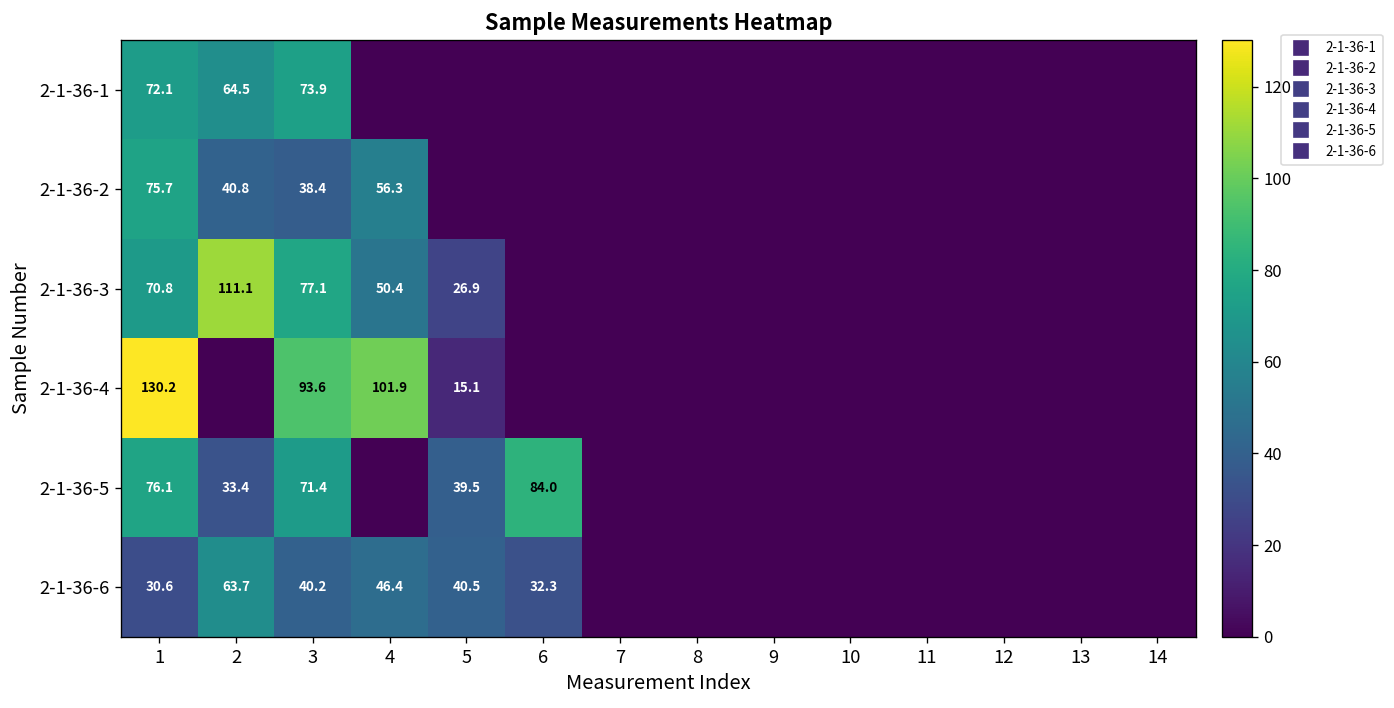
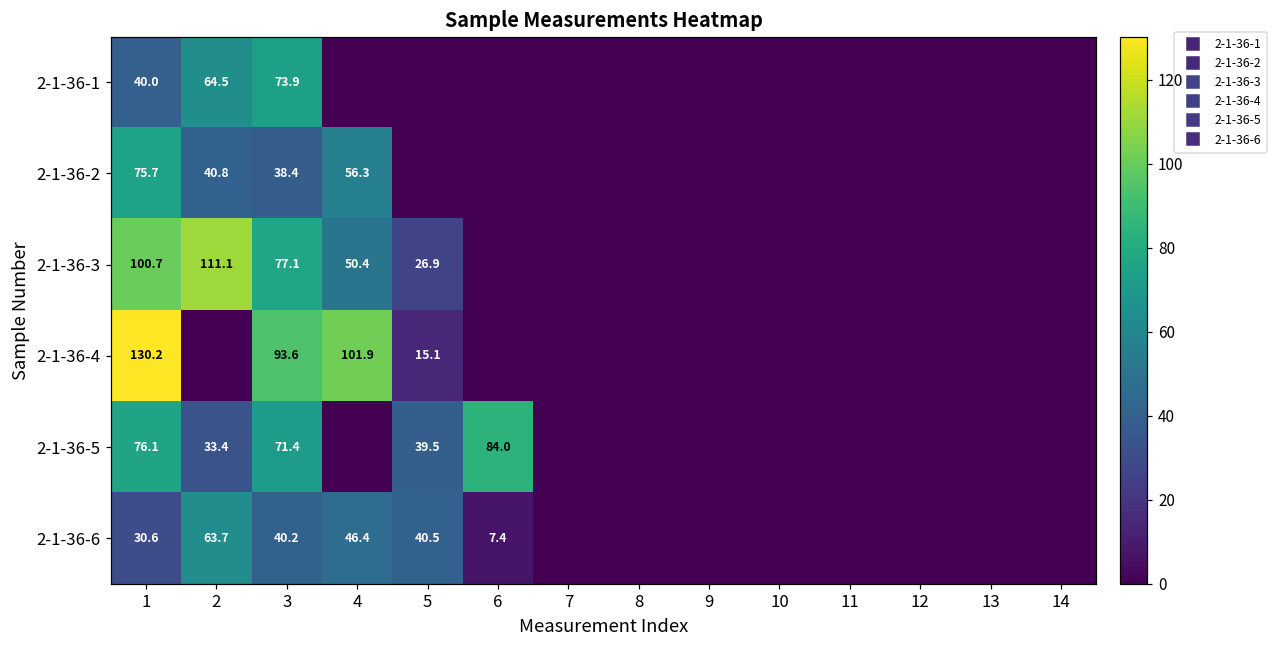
  {
    "2-1-36-1": {
-     "1": 72.1,
+     "1": 40.0,
      "2": 64.5,
      "3": 73.9
    },
    "2-1-36-2": {
      "1": 75.7,
      "2": 40.8,
      "3": 38.4,
      "4": 56.3
    },
    "2-1-36-3": {
-     "1": 70.8,
+     "1": 100.7,
      "2": 111.1,
      "3": 77.1,
      "4": 50.4,
      "5": 26.9
    },
    "2-1-36-4": {
      "1": 130.2,
      "3": 93.6,
      "4": 101.9,
      "5": 15.1
    },
    "2-1-36-5": {
      "1": 76.1,
      "2": 33.4,
      "3": 71.4,
      "5": 39.5,
      "6": 84.0
    },
    "2-1-36-6": {
      "1": 30.6,
      "2": 63.7,
      "3": 40.2,
      "4": 46.4,
      "5": 40.5,
-     "6": 32.3
+     "6": 7.4
    }
  }
